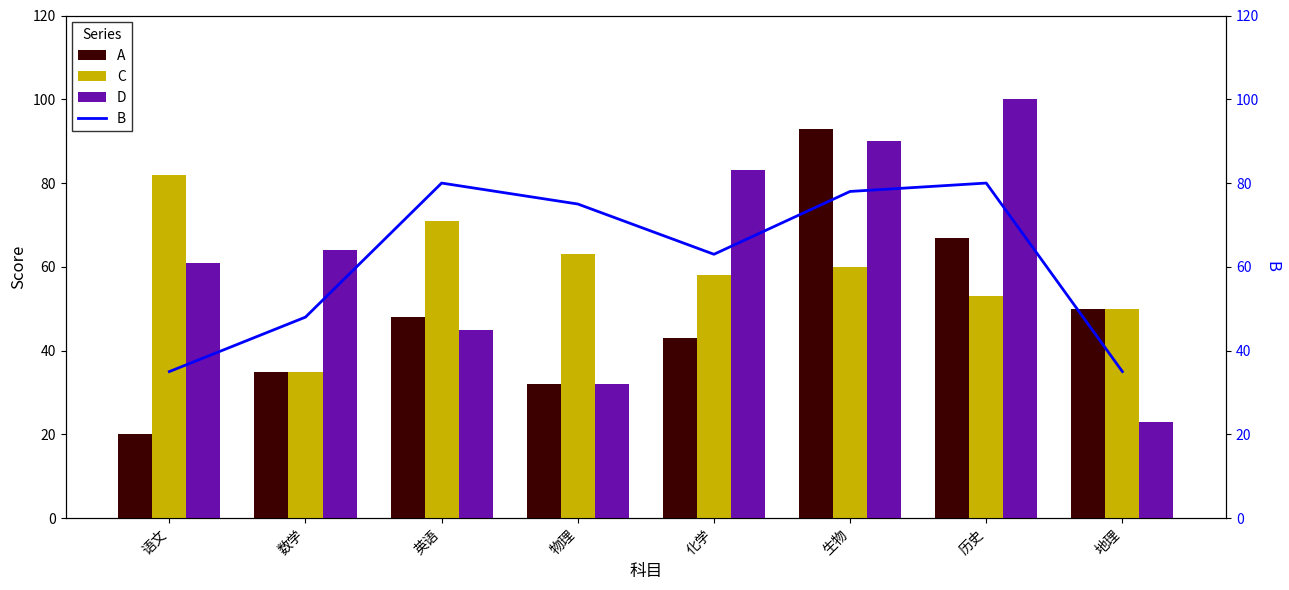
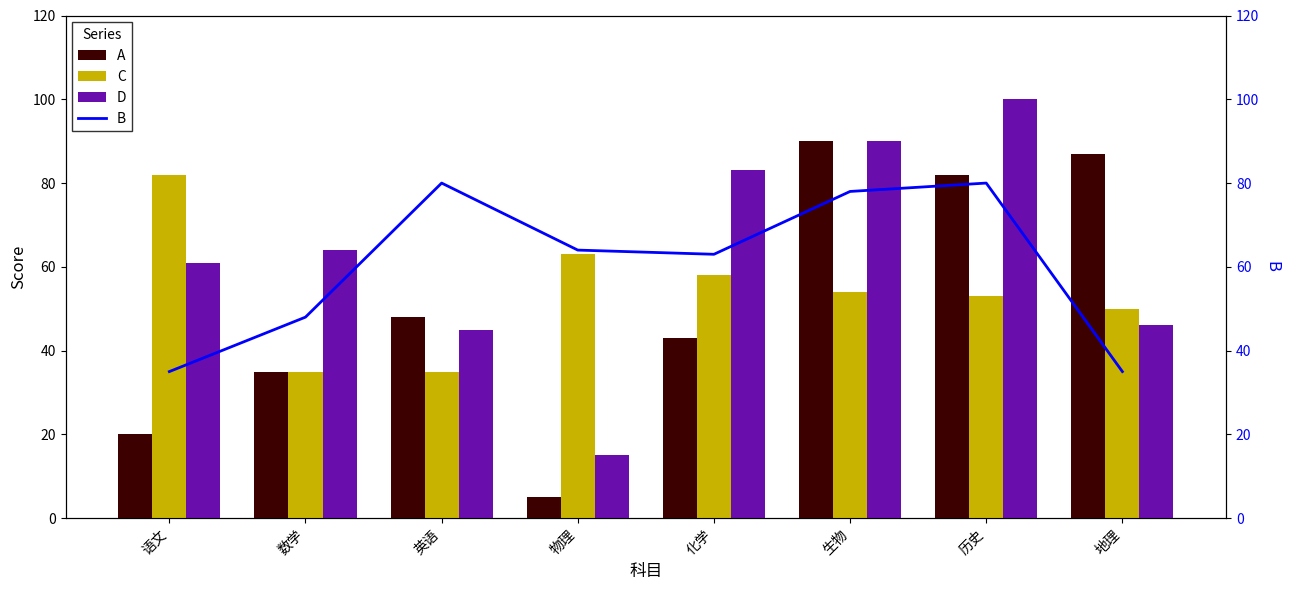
  {
    "A": {
      "语文": 20,
      "数学": 35,
      "英语": 48,
-     "物理": 32,
+     "物理": 5,
      "化学": 43,
-     "生物": 93,
-     "历史": 67,
-     "地理": 50
+     "生物": 90,
+     "历史": 82,
+     "地理": 87
    },
    "C": {
      "语文": 82,
      "数学": 35,
-     "英语": 71,
+     "英语": 35,
      "物理": 63,
      "化学": 58,
-     "生物": 60,
+     "生物": 54,
      "历史": 53,
      "地理": 50
    },
    "D": {
      "语文": 61,
      "数学": 64,
      "英语": 45,
-     "物理": 32,
+     "物理": 15,
      "化学": 83,
      "生物": 90,
      "历史": 100,
-     "地理": 23
+     "地理": 46
    },
    "B": {
      "语文": 35,
      "数学": 48,
      "英语": 80,
-     "物理": 75,
+     "物理": 64,
      "化学": 63,
      "生物": 78,
      "历史": 80,
      "地理": 35
    }
  }
